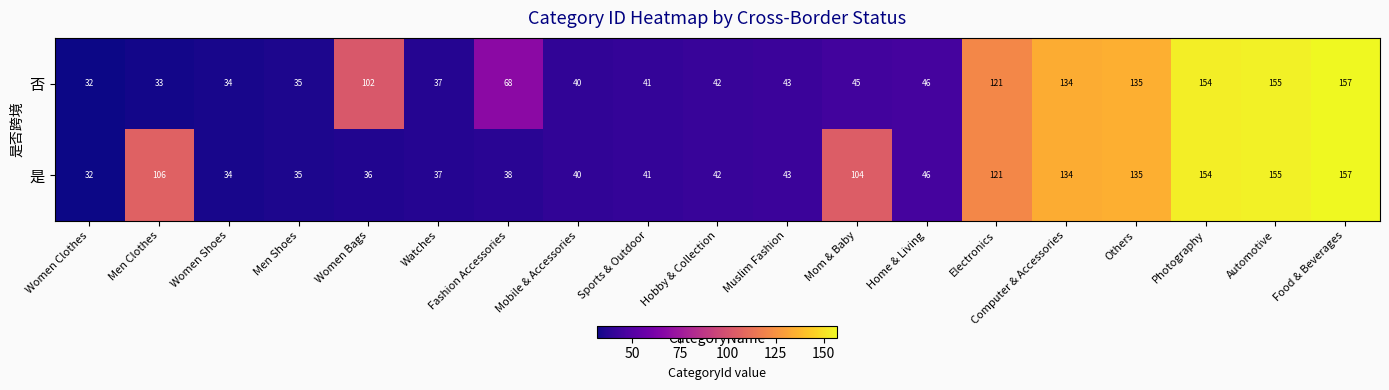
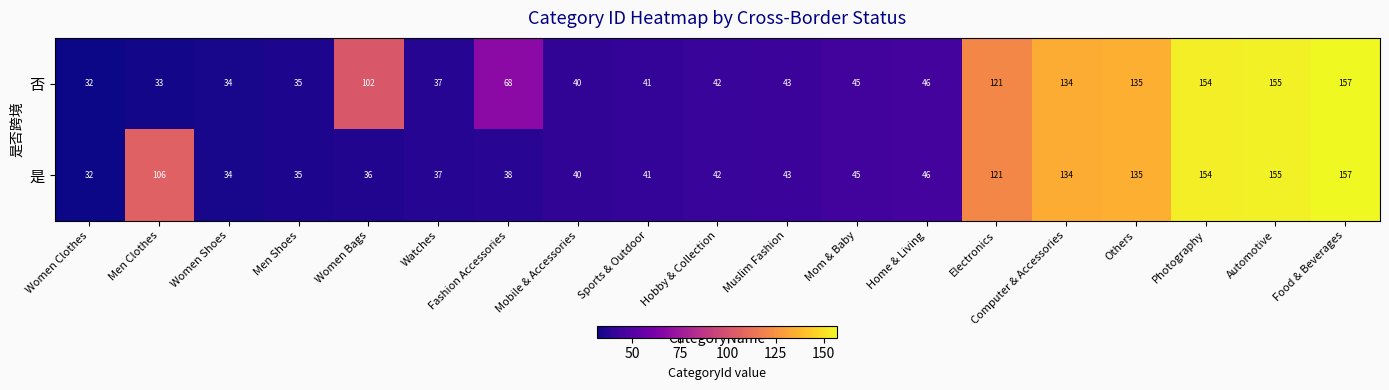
  {
    "否": {
      "Women Clothes": 32,
      "Men Clothes": 33,
      "Women Shoes": 34,
      "Men Shoes": 35,
      "Women Bags": 102,
      "Watches": 37,
      "Fashion Accessories": 68,
      "Mobile & Accessories": 40,
      "Sports & Outdoor": 41,
      "Hobby & Collection": 42,
      "Muslim Fashion": 43,
      "Mom & Baby": 45,
      "Home & Living": 46,
      "Electronics": 121,
      "Computer & Accessories": 134,
      "Others": 135,
      "Photography": 154,
      "Automotive": 155,
      "Food & Beverages": 157
    },
    "是": {
      "Women Clothes": 32,
      "Men Clothes": 106,
      "Women Shoes": 34,
      "Men Shoes": 35,
      "Women Bags": 36,
      "Watches": 37,
      "Fashion Accessories": 38,
      "Mobile & Accessories": 40,
      "Sports & Outdoor": 41,
      "Hobby & Collection": 42,
      "Muslim Fashion": 43,
-     "Mom & Baby": 104,
+     "Mom & Baby": 45,
      "Home & Living": 46,
      "Electronics": 121,
      "Computer & Accessories": 134,
      "Others": 135,
      "Photography": 154,
      "Automotive": 155,
      "Food & Beverages": 157
    }
  }
